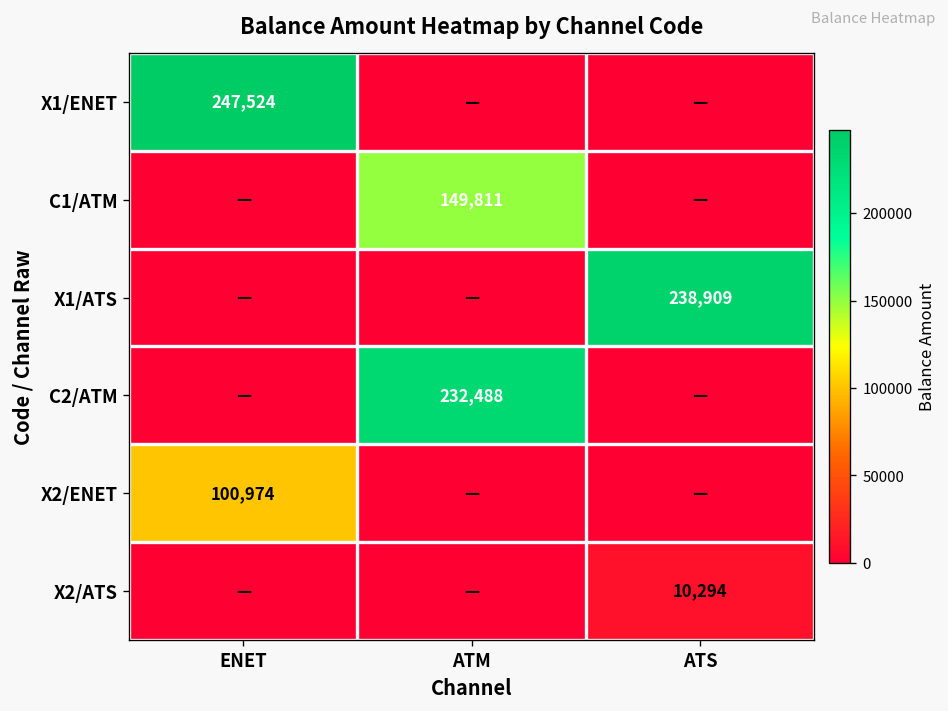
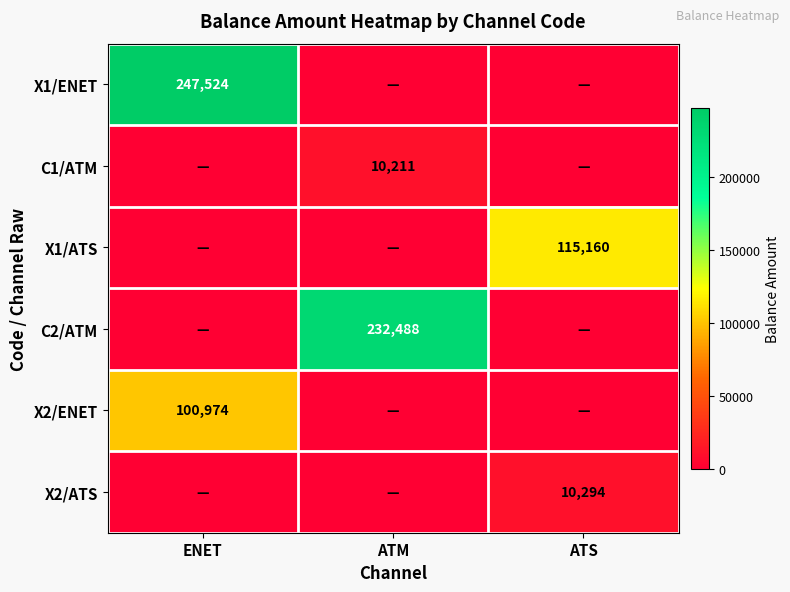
  {
    "X1/ENET": {
      "ENET": "247,524"
    },
    "C1/ATM": {
-     "ATM": "149,811"
+     "ATM": "10,211"
    },
    "X1/ATS": {
-     "ATS": "238,909"
+     "ATS": "115,160"
    },
    "C2/ATM": {
      "ATM": "232,488"
    },
    "X2/ENET": {
      "ENET": "100,974"
    },
    "X2/ATS": {
      "ATS": "10,294"
    }
  }
